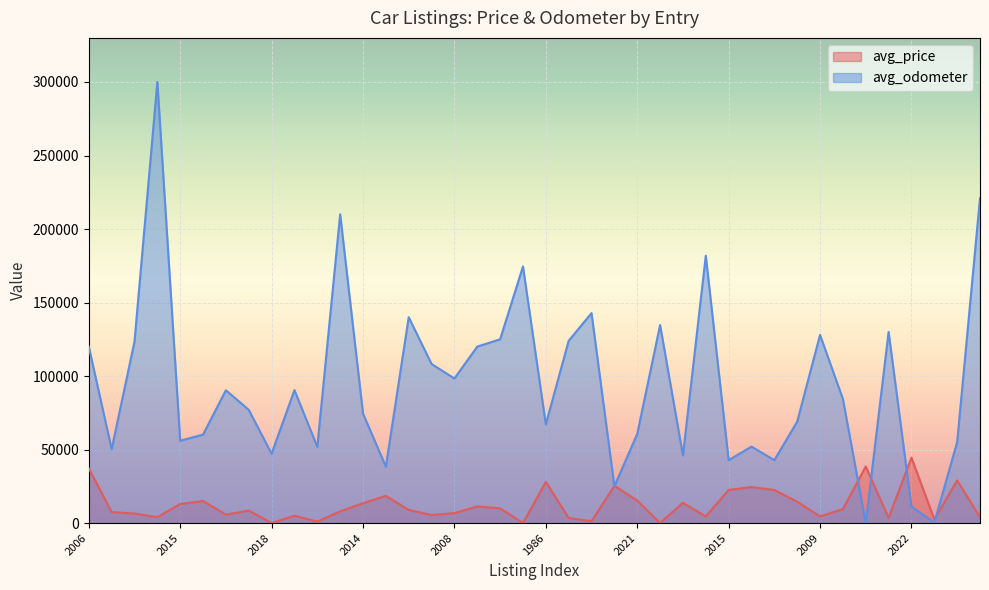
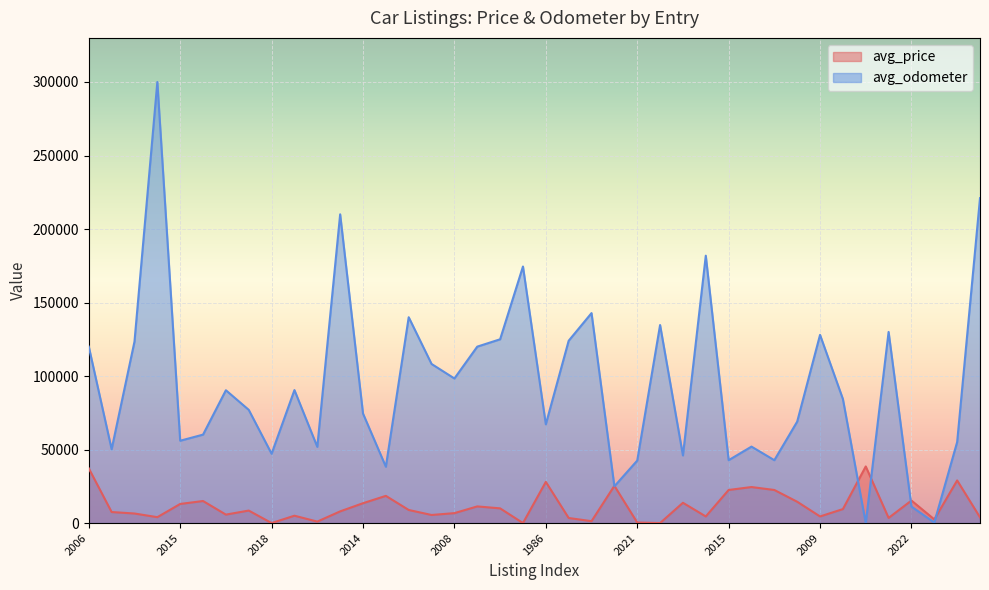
  {
    "avg_price": {
      "2006": 37000,
      "1986": 28000,
-     "2021": 15000,
-     "2022": 45000
+     "2021": 0,
+     "2022": 15000
    },
    "avg_odometer": {
      "2006": 120000,
      "1986": 67000,
-     "2021": 61000,
+     "2021": 43000,
      "2022": 11000
    }
  }
